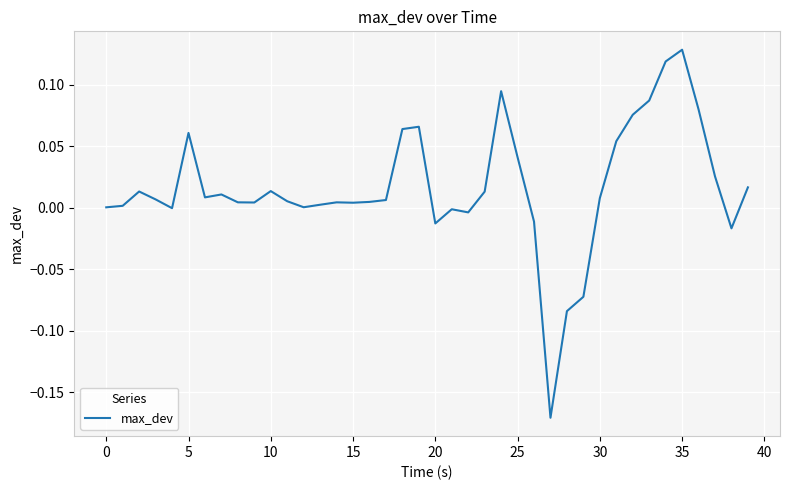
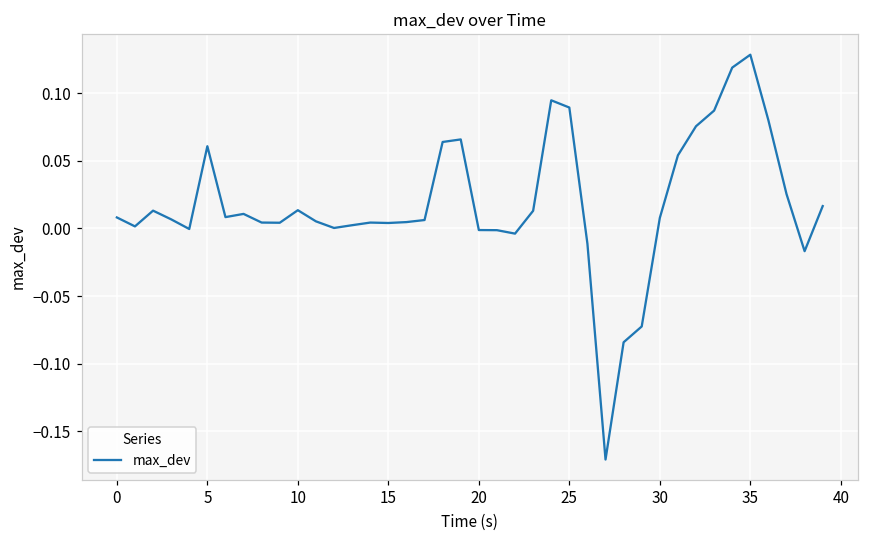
  {
-   "0": 0.000,
+   "0": 0.008,
    "5": 0.061,
    "10": 0.013,
    "15": 0.004,
-   "20": -0.013,
-   "25": 0.041,
+   "20": -0.001,
+   "25": 0.089,
    "30": 0.008,
    "35": 0.128
  }
